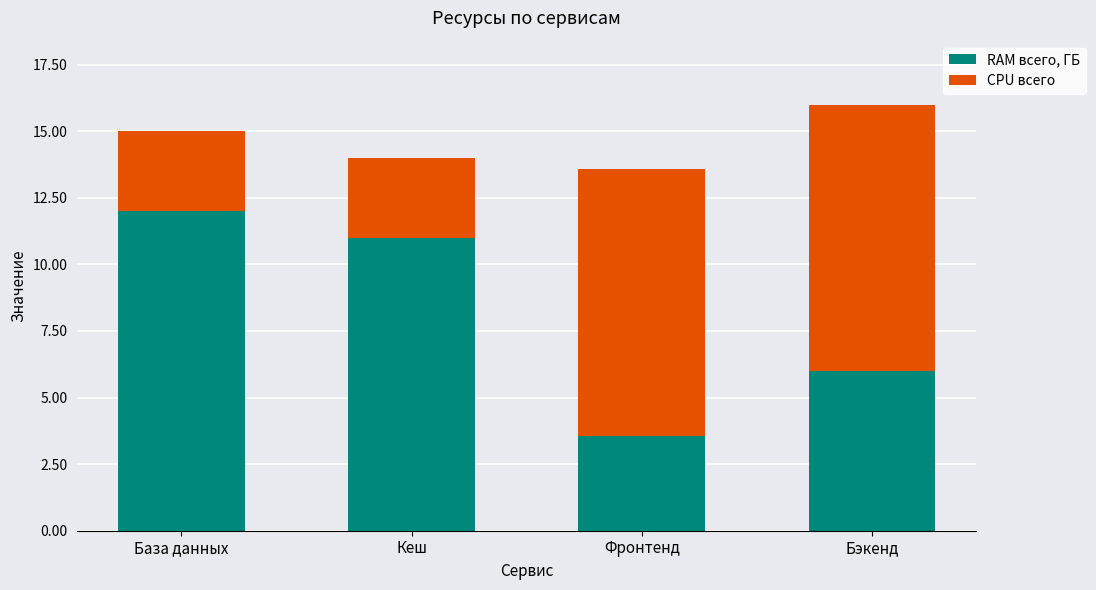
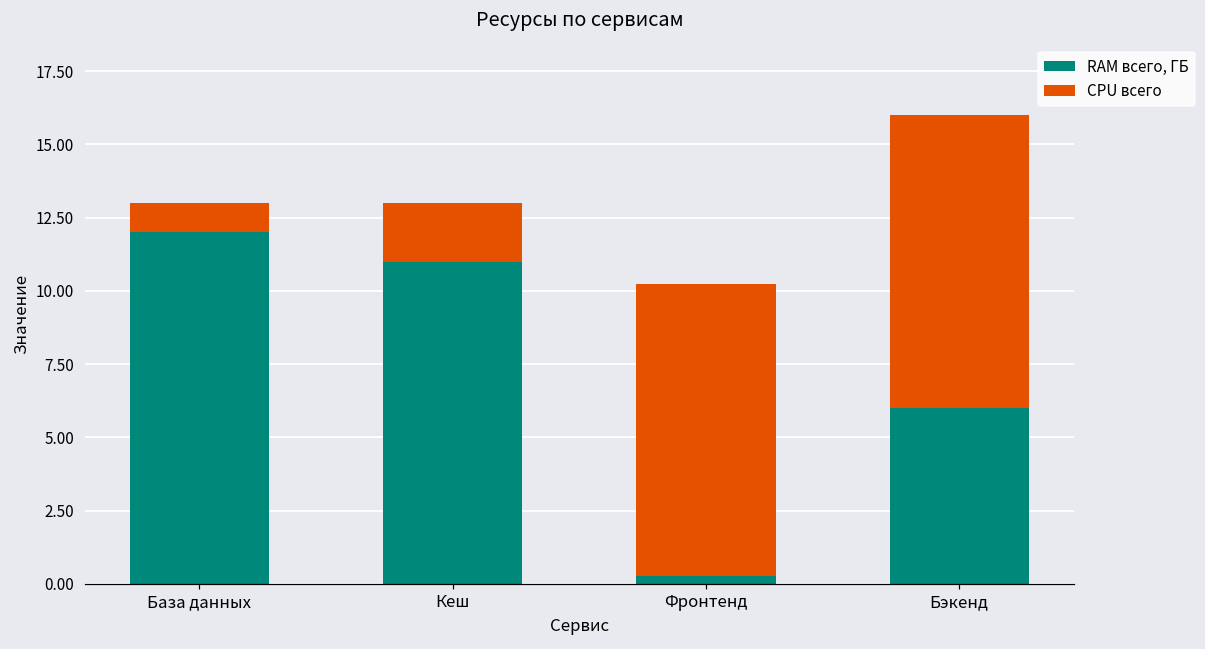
  {
    "RAM всего, ГБ": {
      "База данных": 12.0,
      "Кеш": 11.0,
-     "Фронтенд": 3.6,
+     "Фронтенд": 0.3,
      "Бэкенд": 6.0
    },
    "CPU всего": {
-     "База данных": 3,
-     "Кеш": 3,
+     "База данных": 1,
+     "Кеш": 2,
      "Фронтенд": 10,
      "Бэкенд": 10
    }
  }
